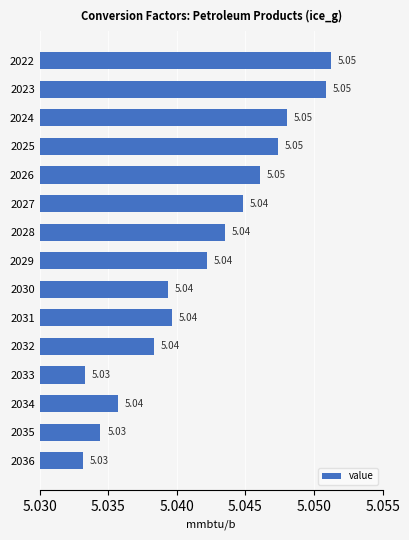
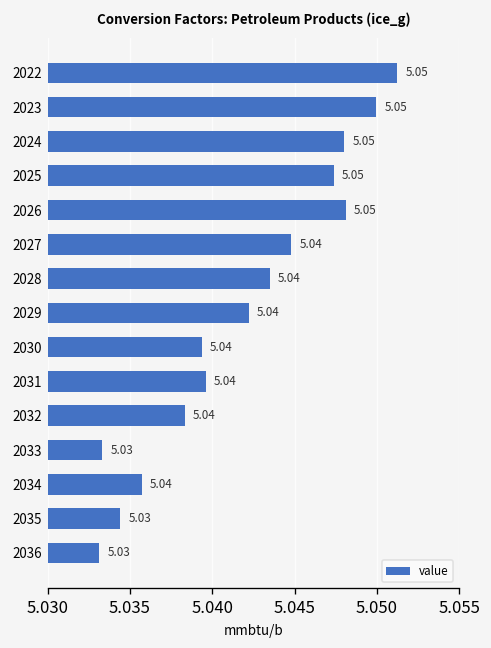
  {
-   "2023": 5.0508,
-   "2026": 5.0461
+   "2023": 5.0500,
+   "2026": 5.0481
  }
